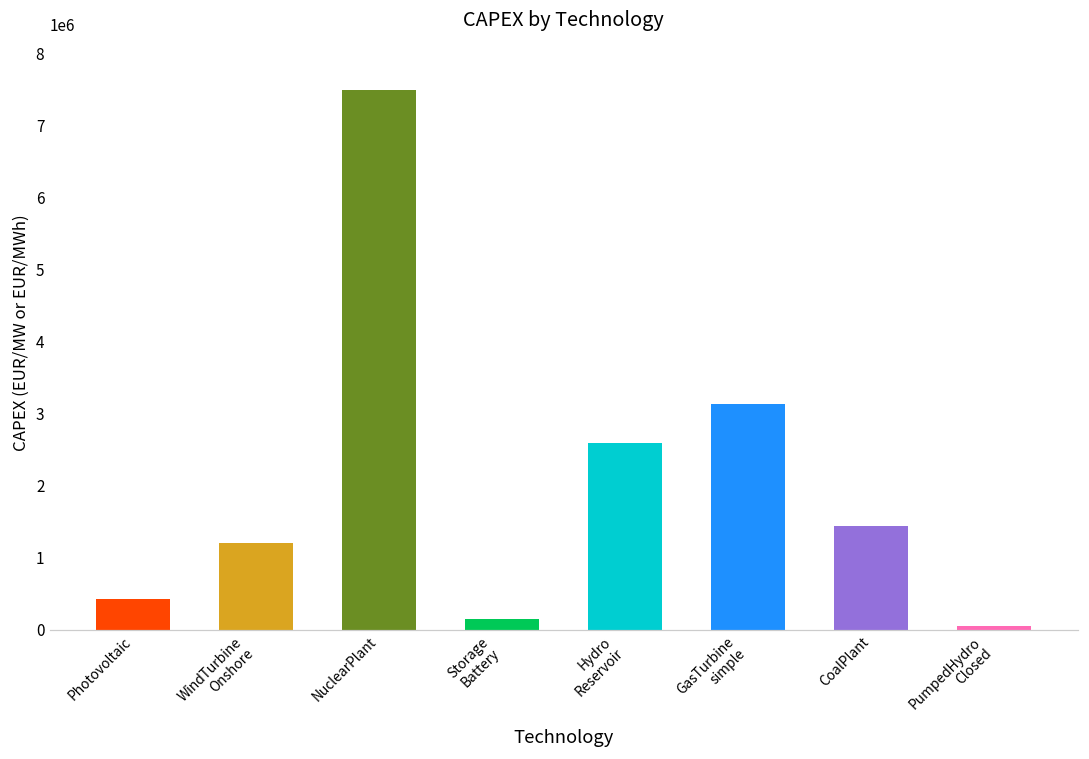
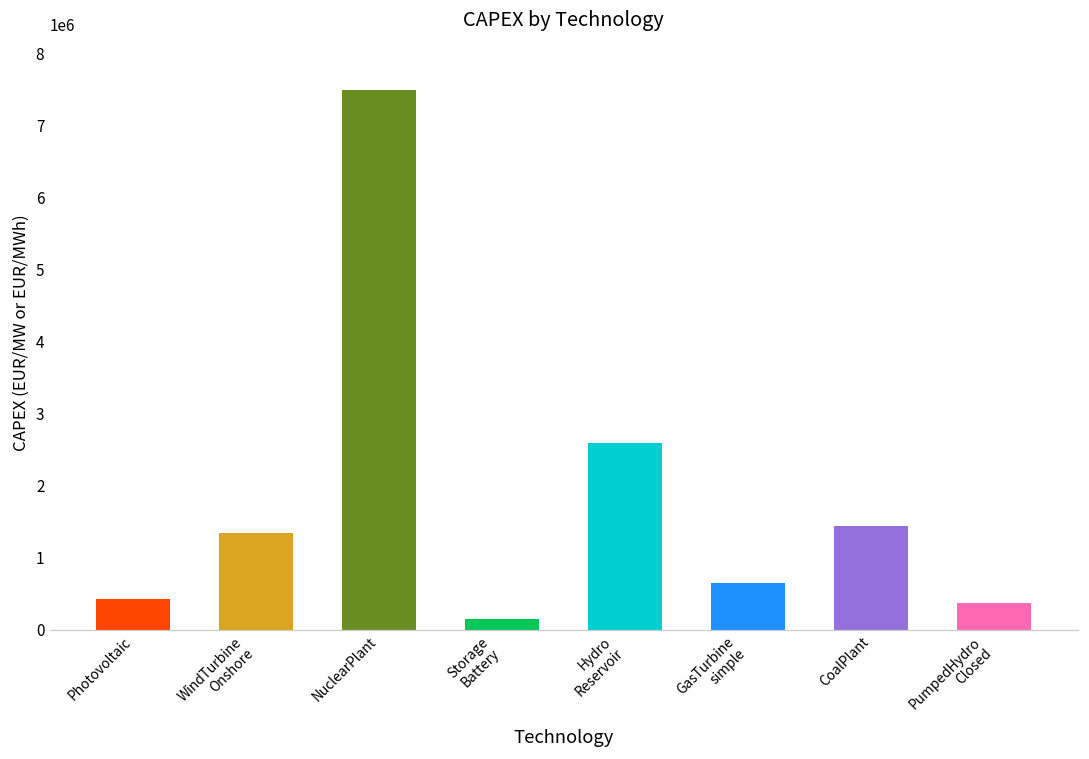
  {
    "Photovoltaic": 400000,
-   "WindTurbine Onshore": 1200000,
+   "WindTurbine Onshore": 1400000,
    "NuclearPlant": 7500000,
    "Storage Battery": 200000,
    "Hydro Reservoir": 2600000,
-   "GasTurbine simple": 3100000,
+   "GasTurbine simple": 600000,
    "CoalPlant": 1400000,
-   "PumpedHydro Closed": 100000
+   "PumpedHydro Closed": 400000
  }
